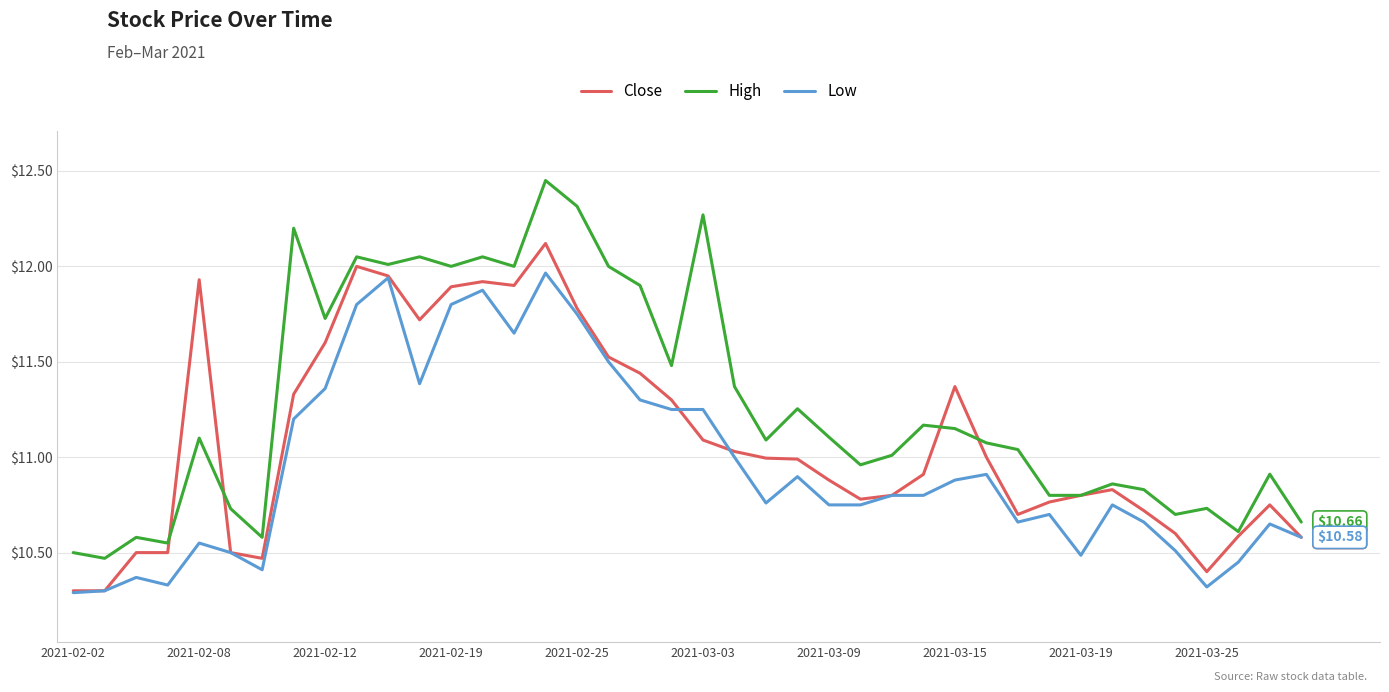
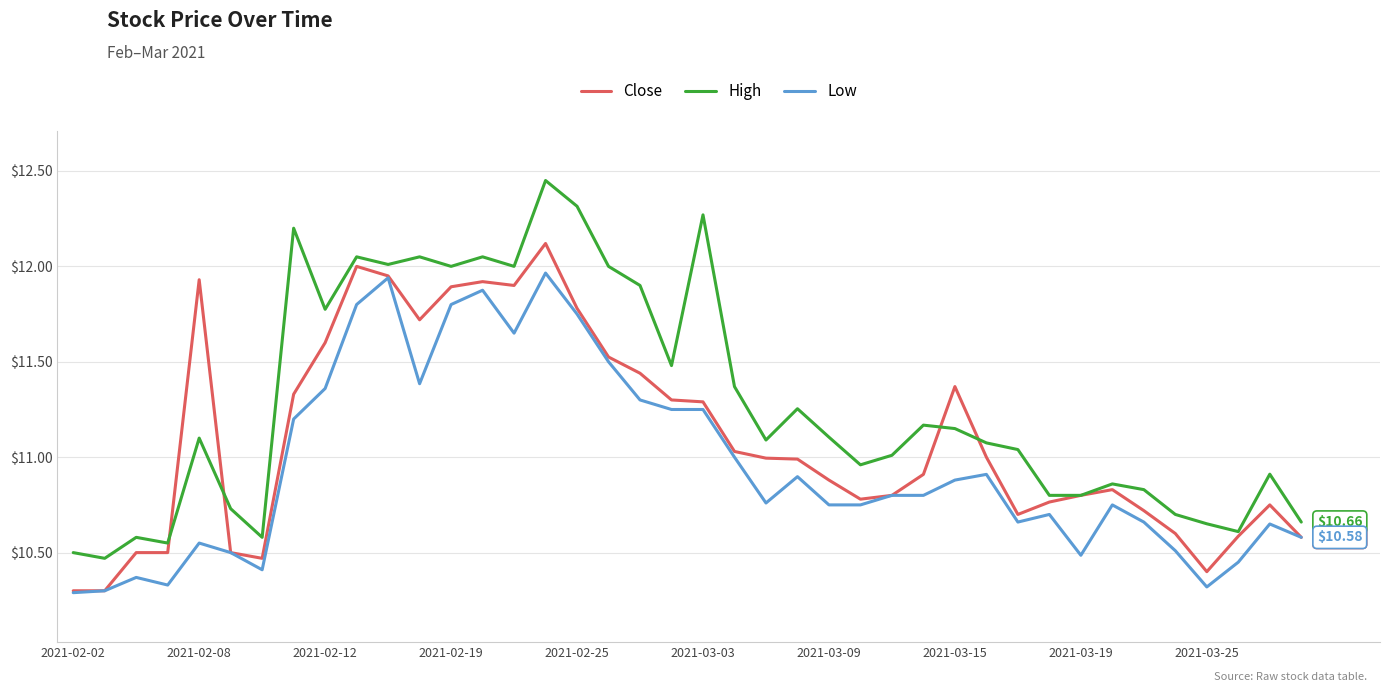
  {
    "Close": {
      "2021-02-08": "$11.93",
      "2021-02-12": "$11.60",
      "2021-02-19": "$11.89",
      "2021-02-25": "$11.78",
-     "2021-03-03": "$11.09",
+     "2021-03-03": "$11.29",
      "2021-03-09": "$10.88",
      "2021-03-15": "$11.37",
      "2021-03-25": "$10.40"
    },
    "High": {
      "2021-02-02": "$10.50",
      "2021-02-08": "$11.10",
-     "2021-02-12": "$11.73",
+     "2021-02-12": "$11.78",
      "2021-02-19": "$12.00",
      "2021-02-25": "$12.32",
      "2021-03-03": "$12.27",
      "2021-03-09": "$11.11",
      "2021-03-15": "$11.15",
-     "2021-03-25": "$10.73"
+     "2021-03-25": "$10.65"
    },
    "Low": {
      "2021-02-08": "$10.55",
      "2021-02-12": "$11.36",
      "2021-02-19": "$11.80",
      "2021-02-25": "$11.75",
      "2021-03-03": "$11.25",
      "2021-03-09": "$10.75",
      "2021-03-15": "$10.88",
      "2021-03-19": "$10.49",
      "2021-03-25": "$10.32"
    }
  }
